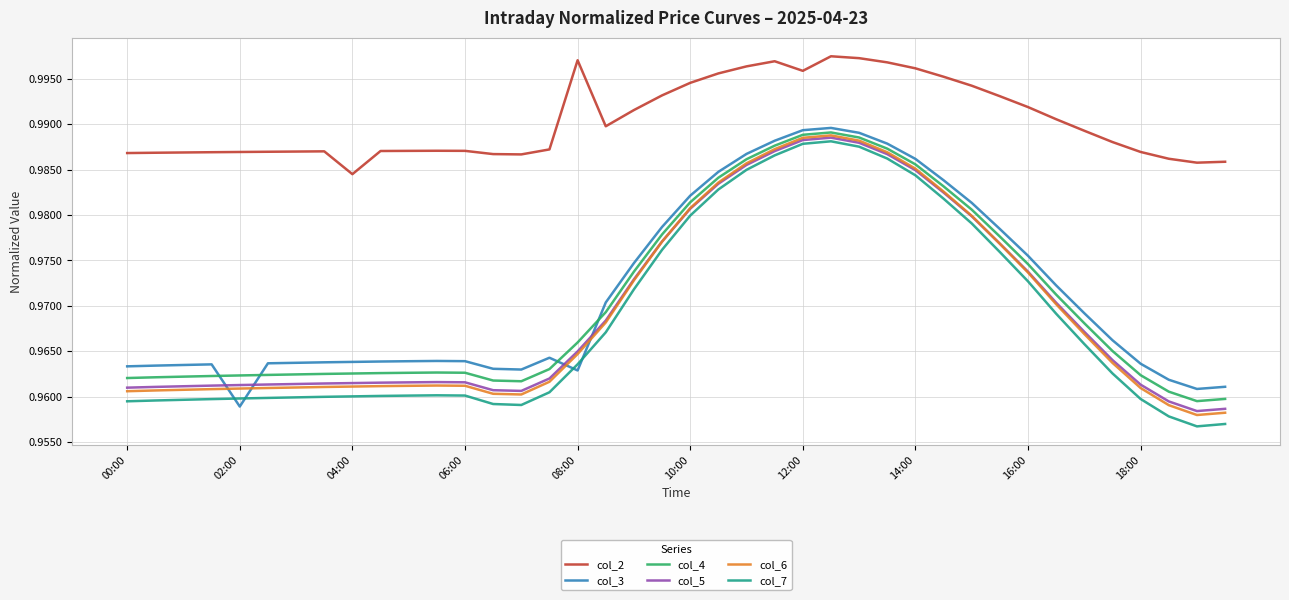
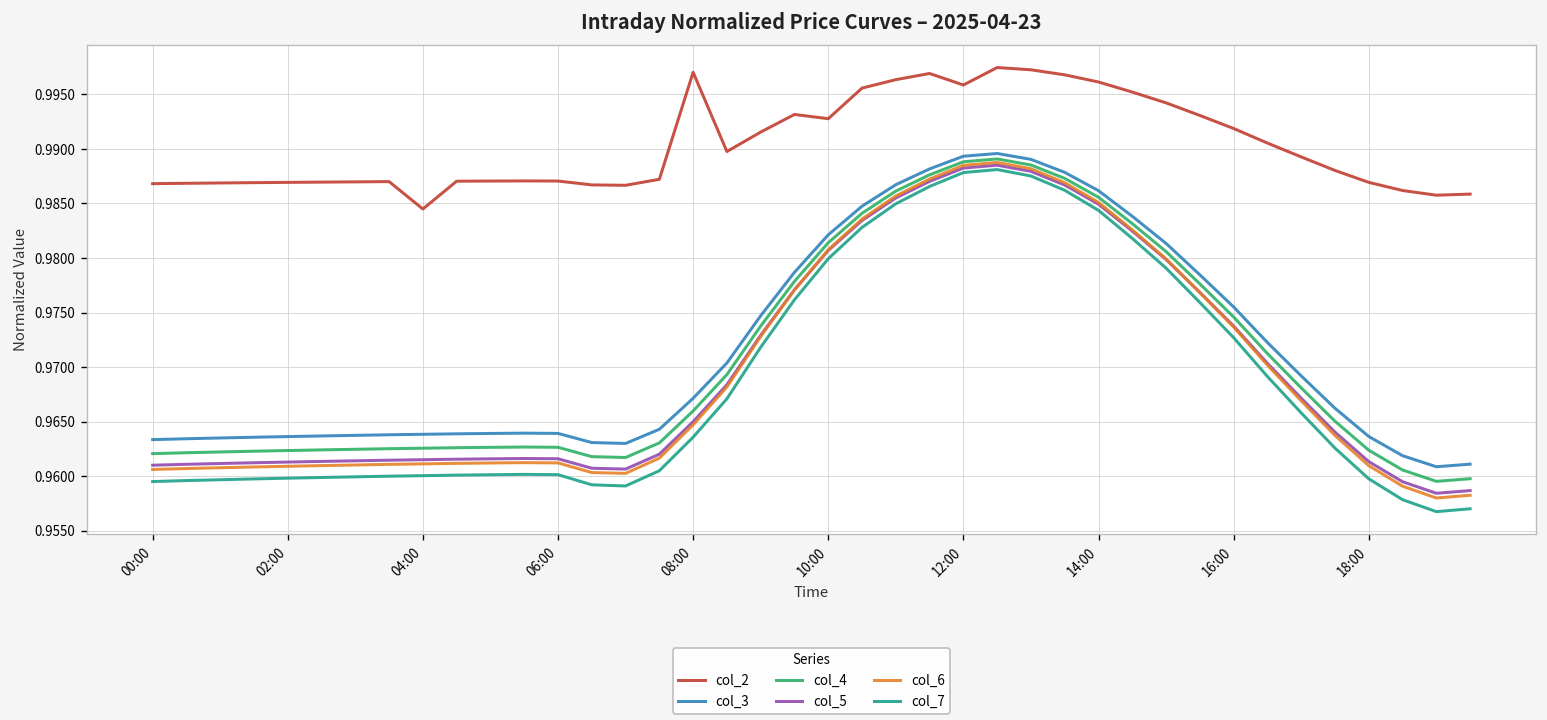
  {
    "col_2": {
      "00:00": 0.987,
      "02:00": 0.987,
      "04:00": 0.984,
      "06:00": 0.987,
      "08:00": 0.997,
-     "10:00": 0.995,
+     "10:00": 0.993,
      "12:00": 0.996,
      "14:00": 0.996,
      "16:00": 0.992,
      "18:00": 0.987
    },
    "col_3": {
      "00:00": 0.963,
-     "02:00": 0.959,
+     "02:00": 0.964,
      "04:00": 0.964,
      "06:00": 0.964,
-     "08:00": 0.963,
+     "08:00": 0.967,
      "10:00": 0.982,
      "12:00": 0.989,
      "14:00": 0.986,
      "16:00": 0.976,
      "18:00": 0.964
    },
    "col_5": {
      "00:00": 0.961,
      "02:00": 0.961,
      "04:00": 0.962,
      "06:00": 0.962,
      "08:00": 0.965,
      "18:00": 0.961
    },
    "col_6": {
      "00:00": 0.961,
      "02:00": 0.961,
      "04:00": 0.961,
      "06:00": 0.961,
      "08:00": 0.965,
      "18:00": 0.961
    }
  }
